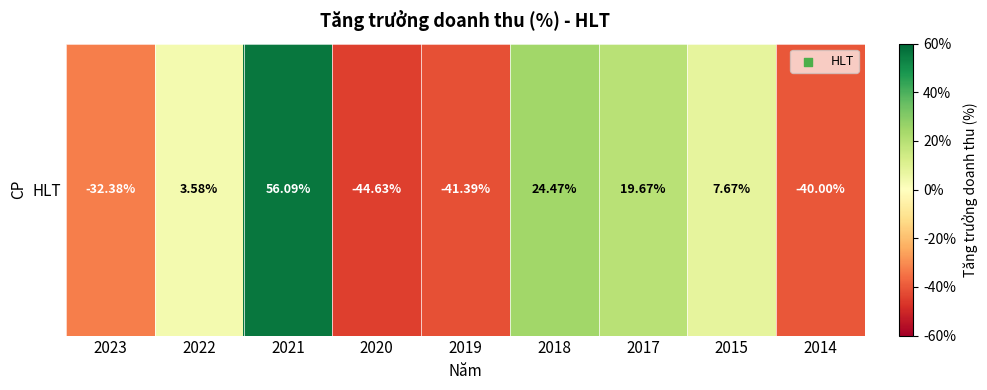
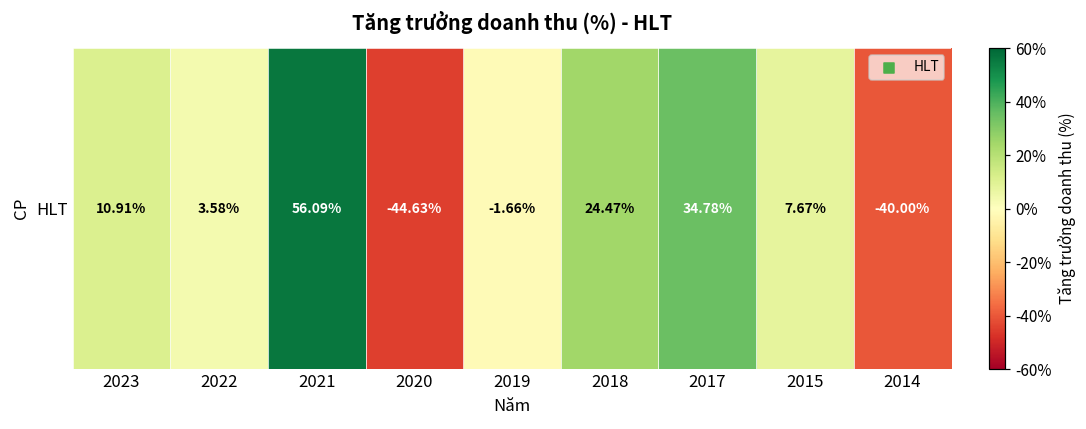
  {
    "HLT": {
-     "2023": "-32.38%",
+     "2023": "10.91%",
      "2022": "3.58%",
      "2021": "56.09%",
      "2020": "-44.63%",
-     "2019": "-41.39%",
+     "2019": "-1.66%",
      "2018": "24.47%",
-     "2017": "19.67%",
+     "2017": "34.78%",
      "2015": "7.67%",
      "2014": "-40.00%"
    }
  }
